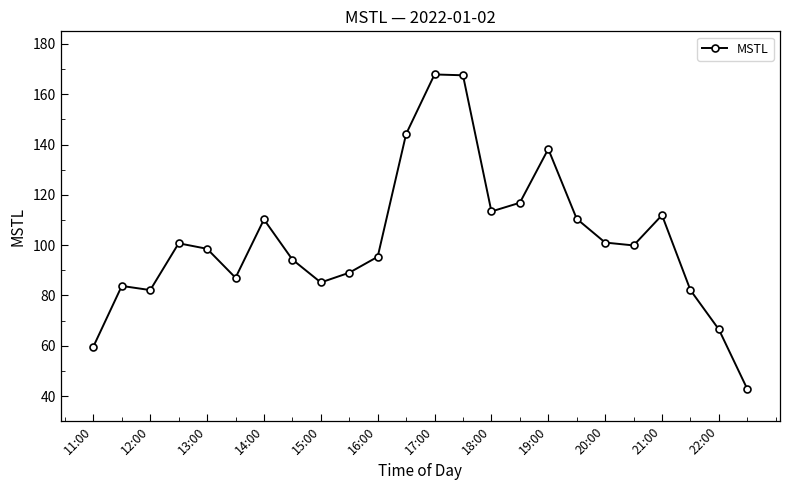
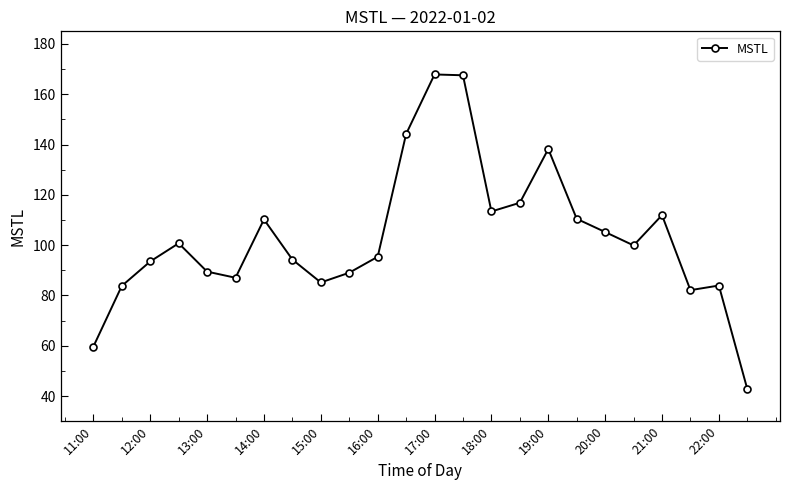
  {
    "11:00": 60,
-   "12:00": 82,
-   "13:00": 99,
+   "12:00": 94,
+   "13:00": 89,
    "14:00": 110,
    "15:00": 85,
    "16:00": 95,
    "17:00": 168,
    "18:00": 113,
    "19:00": 138,
-   "20:00": 101,
+   "20:00": 105,
    "21:00": 112,
-   "22:00": 66
+   "22:00": 84
  }
